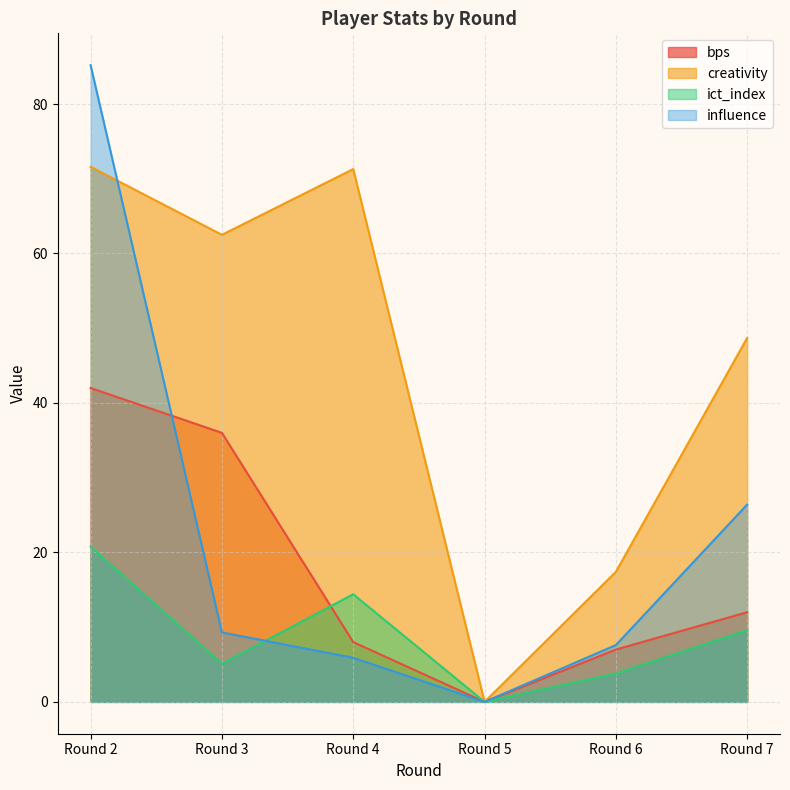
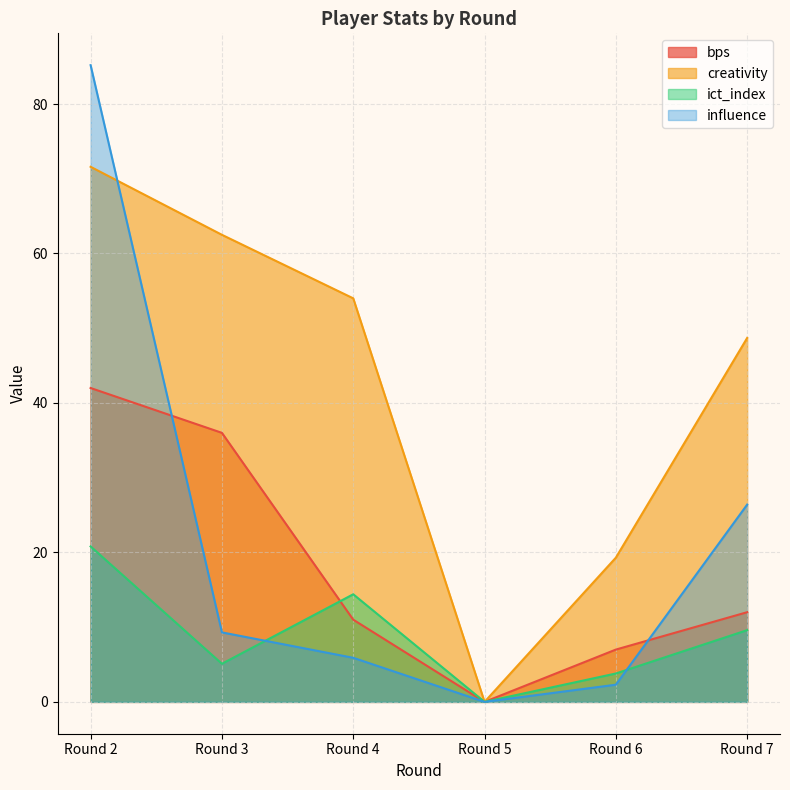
  {
    "bps": {
      "Round 2": 42,
      "Round 3": 36,
-     "Round 4": 8,
+     "Round 4": 11,
      "Round 6": 7,
      "Round 7": 12
    },
    "creativity": {
      "Round 2": 72,
      "Round 3": 63,
-     "Round 4": 71,
-     "Round 6": 17,
+     "Round 4": 54,
+     "Round 6": 19,
      "Round 7": 49
    },
    "ict_index": {
      "Round 2": 21,
      "Round 3": 5,
      "Round 4": 14,
      "Round 6": 4,
      "Round 7": 10
    },
    "influence": {
      "Round 2": 85,
      "Round 3": 9,
      "Round 4": 6,
-     "Round 6": 8,
+     "Round 6": 2,
      "Round 7": 26
    }
  }
